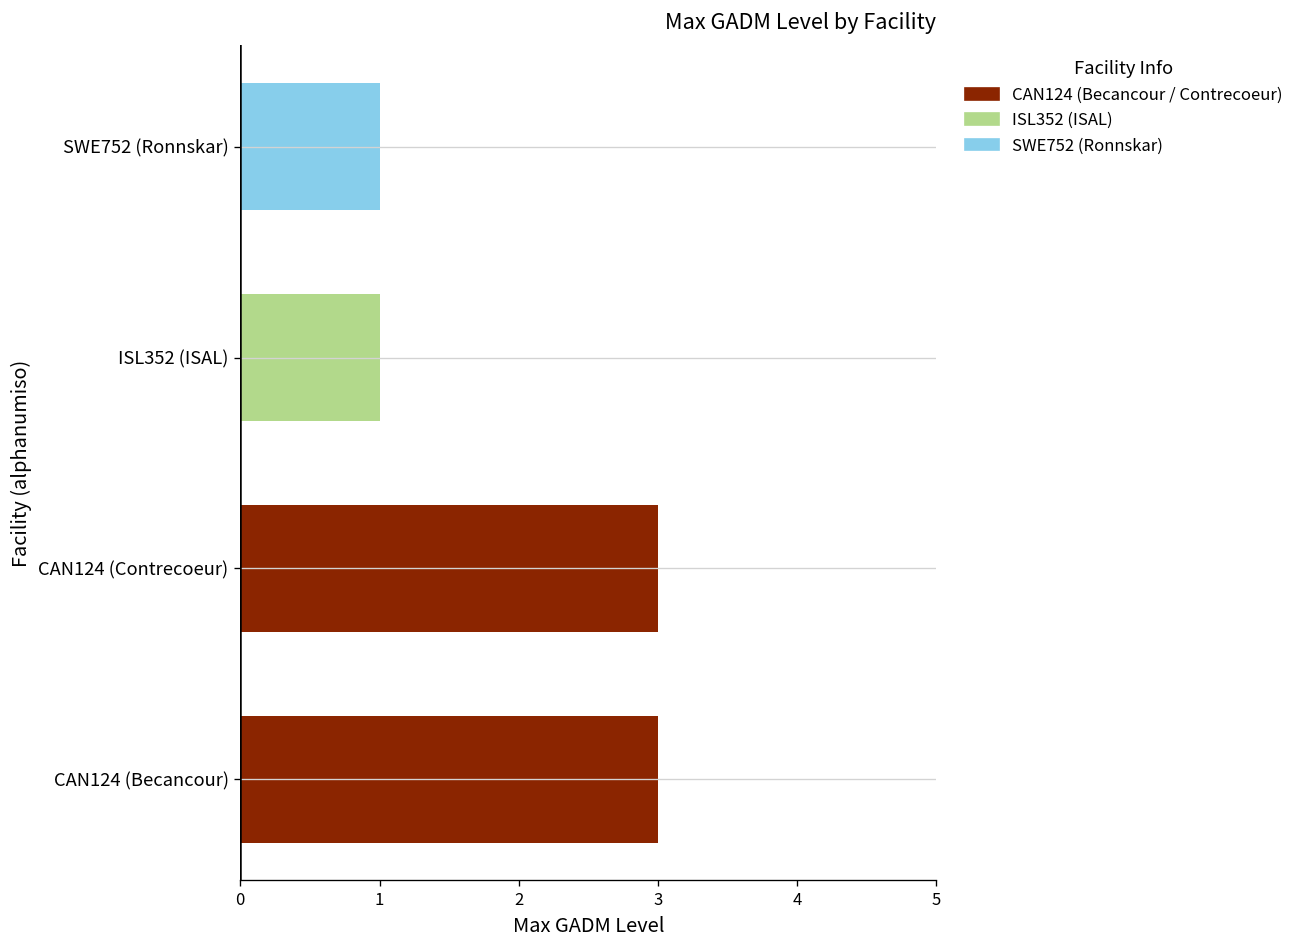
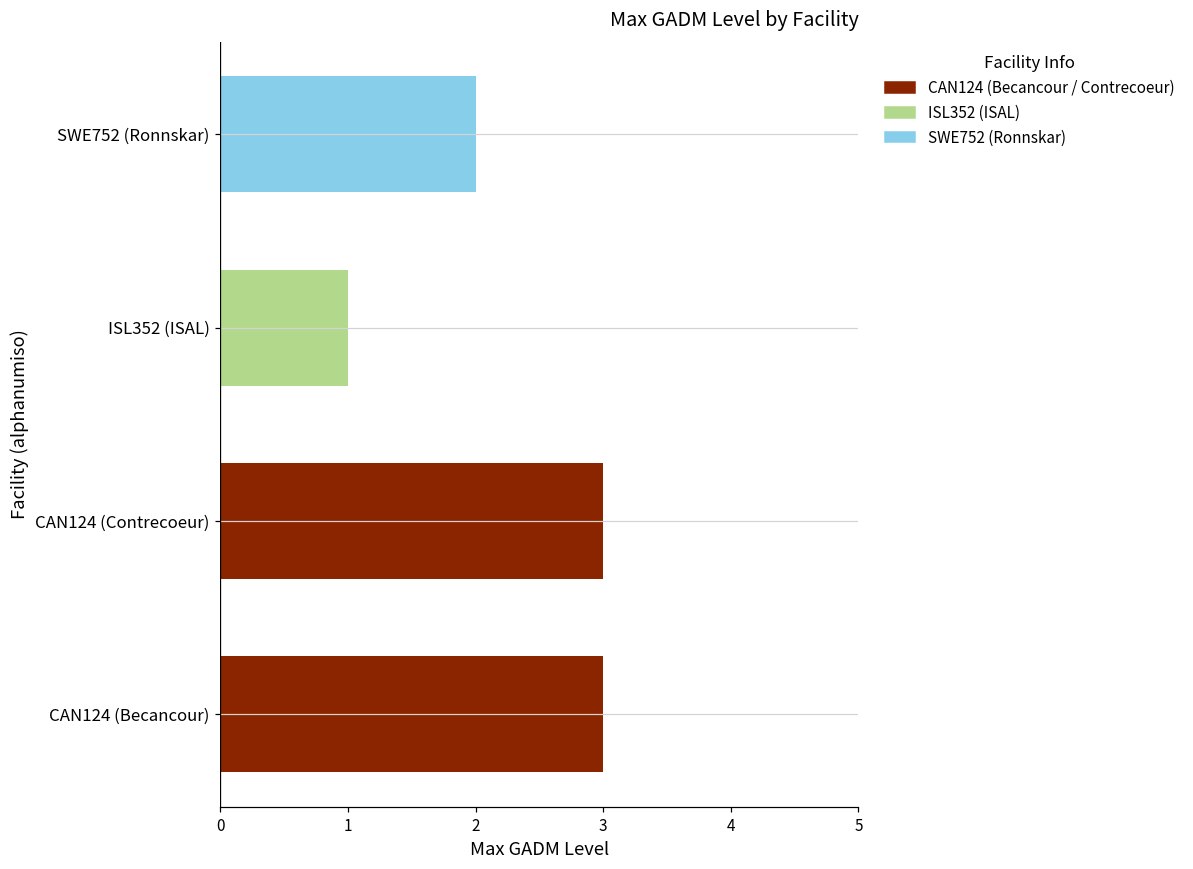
  {
-   "SWE752 (Ronnskar)": 1,
+   "SWE752 (Ronnskar)": 2,
    "ISL352 (ISAL)": 1,
    "CAN124 (Contrecoeur)": 3,
    "CAN124 (Becancour)": 3
  }
